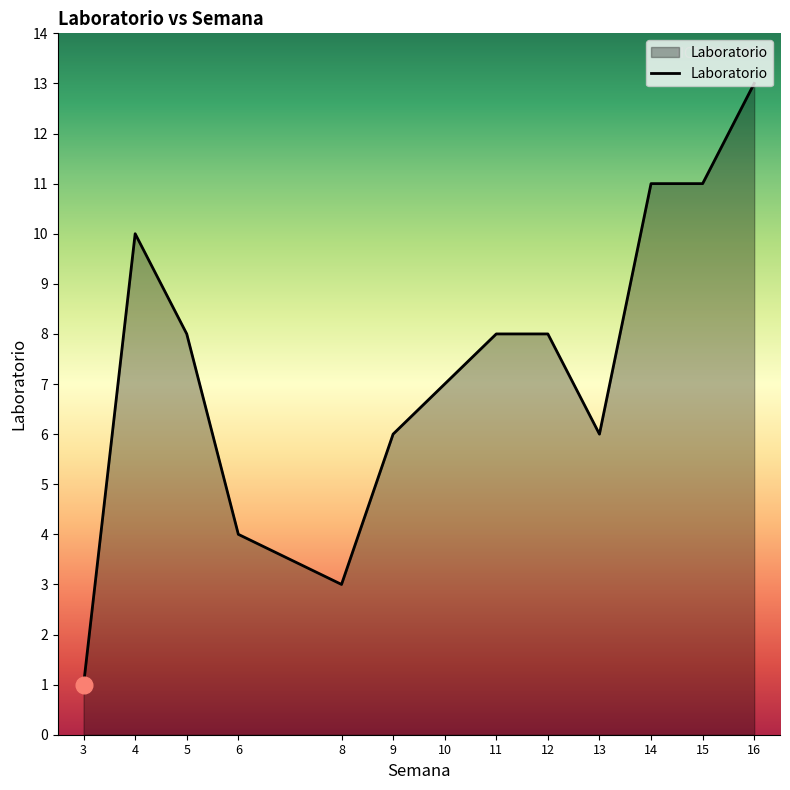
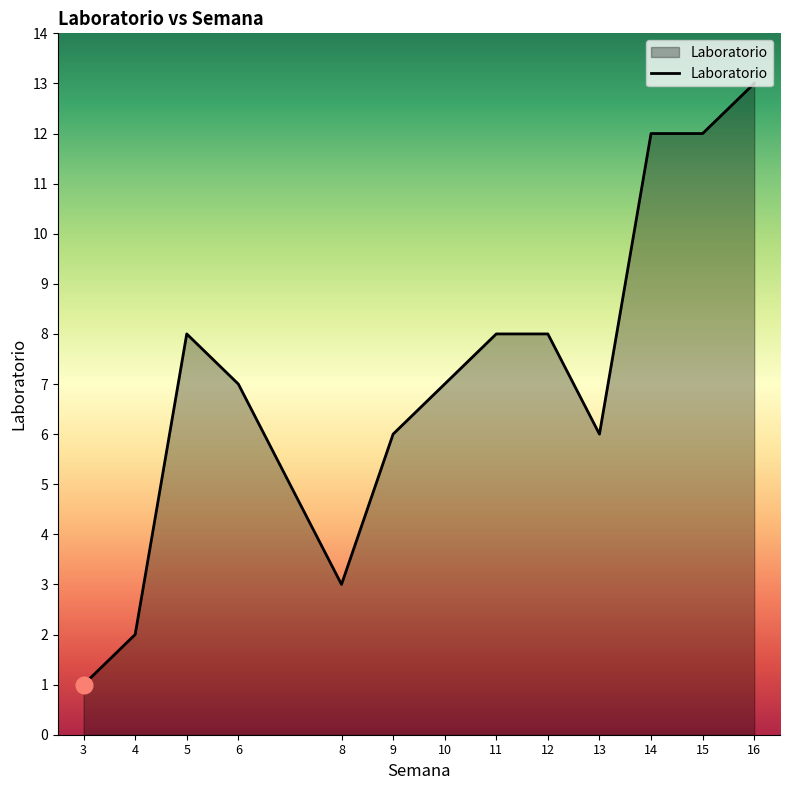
  {
    "Laboratorio": {
-     "4": 10,
+     "4": 2,
      "5": 8,
-     "6": 4,
+     "6": 7,
      "8": 3,
      "9": 6,
      "10": 7,
      "11": 8,
      "12": 8,
      "13": 6,
-     "14": 11,
-     "15": 11
+     "14": 12,
+     "15": 12
    }
  }
